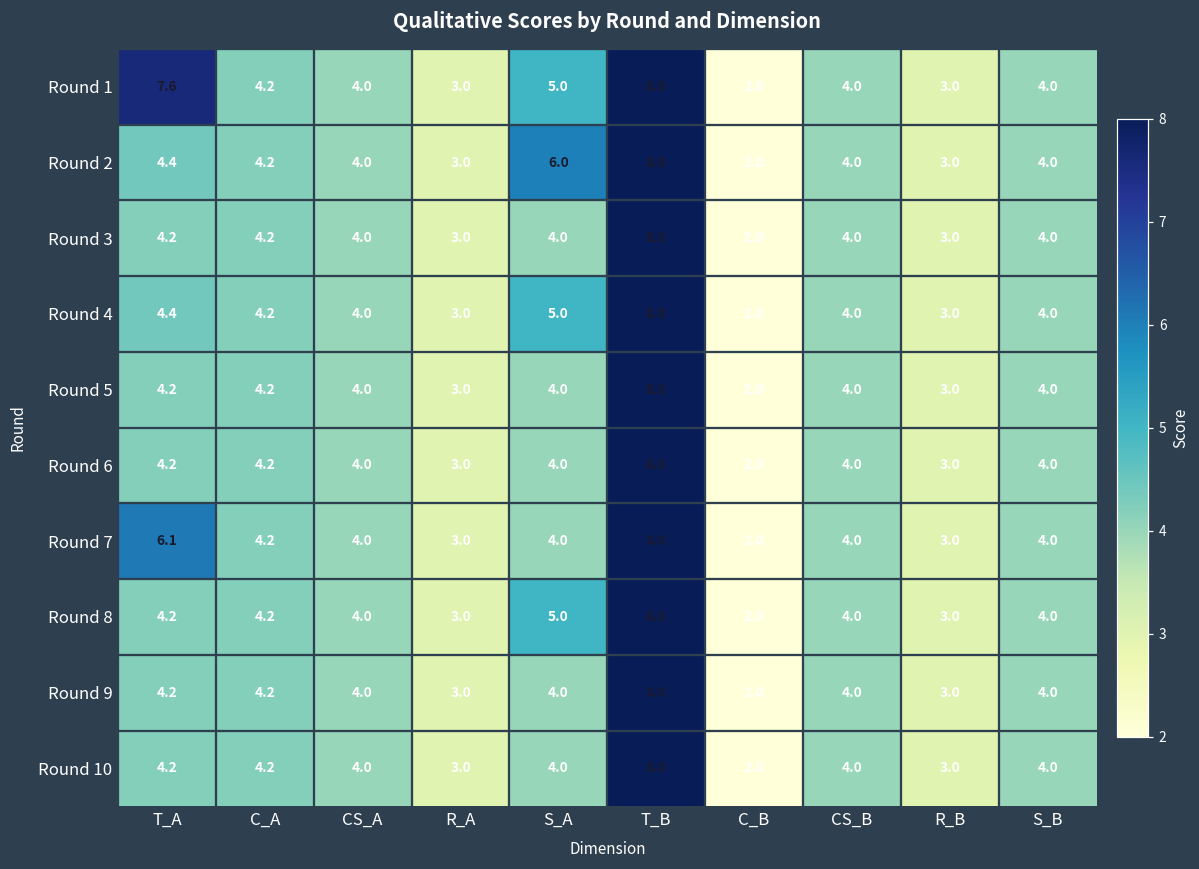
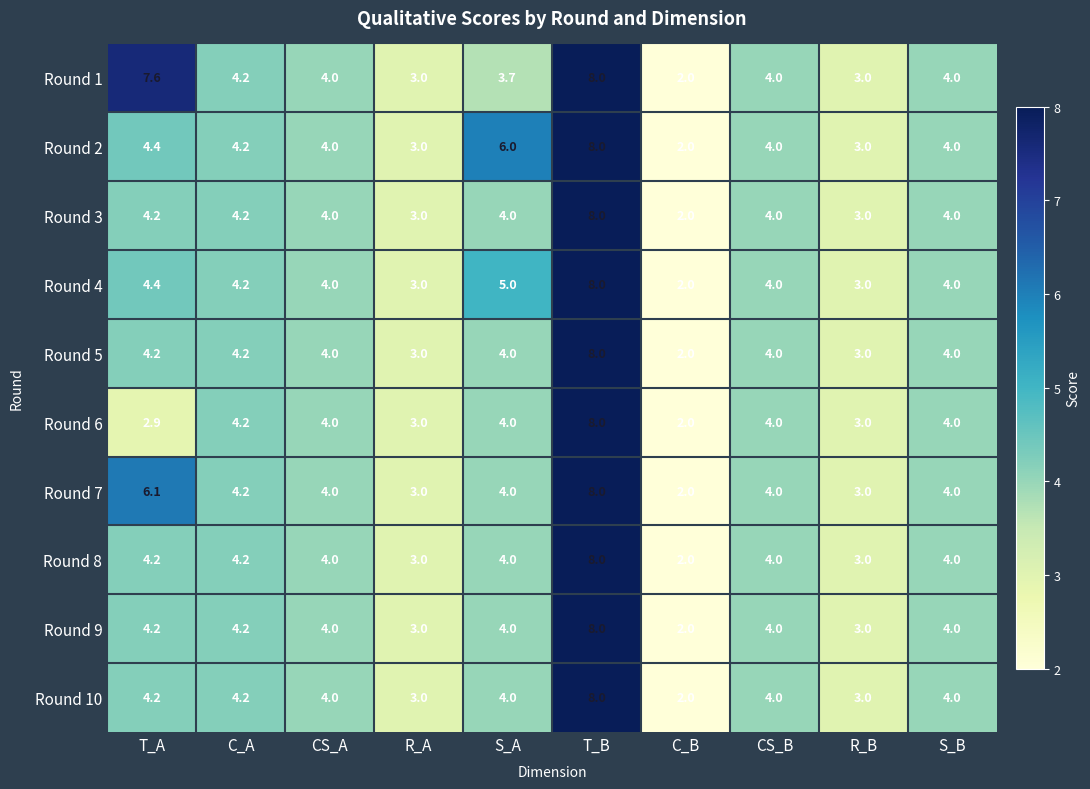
  {
    "Round 1": {
      "T_A": 7.6,
      "C_A": 4.2,
      "CS_A": 4.0,
      "R_A": 3.0,
-     "S_A": 5.0,
+     "S_A": 3.7,
      "CS_B": 4.0,
      "R_B": 3.0,
      "S_B": 4.0
    },
    "Round 2": {
      "T_A": 4.4,
      "C_A": 4.2,
      "CS_A": 4.0,
      "R_A": 3.0,
      "S_A": 6.0,
      "CS_B": 4.0,
      "R_B": 3.0,
      "S_B": 4.0
    },
    "Round 3": {
      "T_A": 4.2,
      "C_A": 4.2,
      "CS_A": 4.0,
      "R_A": 3.0,
      "S_A": 4.0,
      "CS_B": 4.0,
      "R_B": 3.0,
      "S_B": 4.0
    },
    "Round 4": {
      "T_A": 4.4,
      "C_A": 4.2,
      "CS_A": 4.0,
      "R_A": 3.0,
      "S_A": 5.0,
      "CS_B": 4.0,
      "R_B": 3.0,
      "S_B": 4.0
    },
    "Round 5": {
      "T_A": 4.2,
      "C_A": 4.2,
      "CS_A": 4.0,
      "R_A": 3.0,
      "S_A": 4.0,
      "CS_B": 4.0,
      "R_B": 3.0,
      "S_B": 4.0
    },
    "Round 6": {
-     "T_A": 4.2,
+     "T_A": 2.9,
      "C_A": 4.2,
      "CS_A": 4.0,
      "R_A": 3.0,
      "S_A": 4.0,
      "CS_B": 4.0,
      "R_B": 3.0,
      "S_B": 4.0
    },
    "Round 7": {
      "T_A": 6.1,
      "C_A": 4.2,
      "CS_A": 4.0,
      "R_A": 3.0,
      "S_A": 4.0,
      "CS_B": 4.0,
      "R_B": 3.0,
      "S_B": 4.0
    },
    "Round 8": {
      "T_A": 4.2,
      "C_A": 4.2,
      "CS_A": 4.0,
      "R_A": 3.0,
-     "S_A": 5.0,
+     "S_A": 4.0,
      "CS_B": 4.0,
      "R_B": 3.0,
      "S_B": 4.0
    },
    "Round 9": {
      "T_A": 4.2,
      "C_A": 4.2,
      "CS_A": 4.0,
      "R_A": 3.0,
      "S_A": 4.0,
      "CS_B": 4.0,
      "R_B": 3.0,
      "S_B": 4.0
    },
    "Round 10": {
      "T_A": 4.2,
      "C_A": 4.2,
      "CS_A": 4.0,
      "R_A": 3.0,
      "S_A": 4.0,
      "CS_B": 4.0,
      "R_B": 3.0,
      "S_B": 4.0
    }
  }
